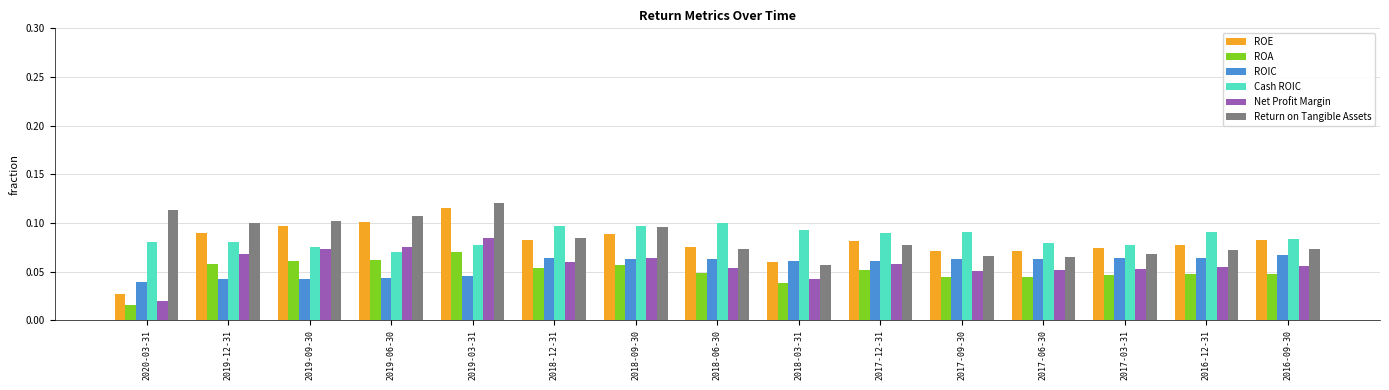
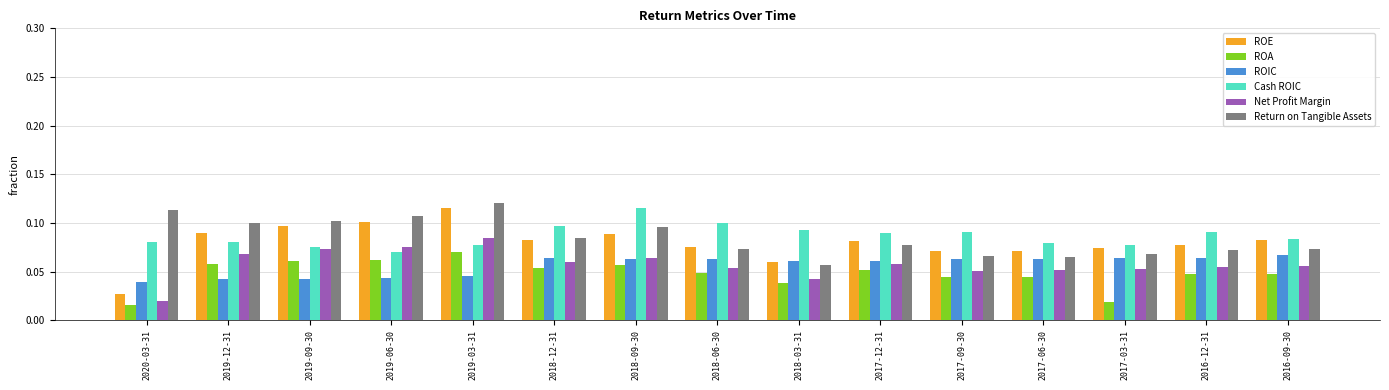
  {
    "ROE": {
      "2020-03-31": 0.03,
      "2019-12-31": 0.09,
      "2019-09-30": 0.10,
      "2019-06-30": 0.10,
      "2019-03-31": 0.12,
      "2018-12-31": 0.08,
      "2018-09-30": 0.09,
      "2018-06-30": 0.08,
      "2018-03-31": 0.06,
      "2017-12-31": 0.08,
      "2017-09-30": 0.07,
      "2017-06-30": 0.07,
      "2017-03-31": 0.07,
      "2016-12-31": 0.08,
      "2016-09-30": 0.08
    },
    "ROA": {
      "2020-03-31": 0.02,
      "2019-12-31": 0.06,
      "2019-09-30": 0.06,
      "2019-06-30": 0.06,
      "2019-03-31": 0.07,
      "2018-12-31": 0.05,
      "2018-09-30": 0.06,
      "2018-06-30": 0.05,
      "2018-03-31": 0.04,
      "2017-12-31": 0.05,
      "2017-09-30": 0.04,
      "2017-06-30": 0.04,
-     "2017-03-31": 0.05,
+     "2017-03-31": 0.02,
      "2016-12-31": 0.05,
      "2016-09-30": 0.05
    },
    "ROIC": {
      "2020-03-31": 0.04,
      "2019-12-31": 0.04,
      "2019-09-30": 0.04,
      "2019-06-30": 0.04,
      "2019-03-31": 0.05,
      "2018-12-31": 0.06,
      "2018-09-30": 0.06,
      "2018-06-30": 0.06,
      "2018-03-31": 0.06,
      "2017-12-31": 0.06,
      "2017-09-30": 0.06,
      "2017-06-30": 0.06,
      "2017-03-31": 0.06,
      "2016-12-31": 0.06,
      "2016-09-30": 0.07
    },
    "Cash ROIC": {
      "2020-03-31": 0.08,
      "2019-12-31": 0.08,
      "2019-09-30": 0.08,
      "2019-06-30": 0.07,
      "2019-03-31": 0.08,
      "2018-12-31": 0.10,
-     "2018-09-30": 0.10,
+     "2018-09-30": 0.12,
      "2018-06-30": 0.10,
      "2018-03-31": 0.09,
      "2017-12-31": 0.09,
      "2017-09-30": 0.09,
      "2017-06-30": 0.08,
      "2017-03-31": 0.08,
      "2016-12-31": 0.09,
      "2016-09-30": 0.08
    },
    "Net Profit Margin": {
      "2020-03-31": 0.02,
      "2019-12-31": 0.07,
      "2019-09-30": 0.07,
      "2019-06-30": 0.08,
      "2019-03-31": 0.08,
      "2018-12-31": 0.06,
      "2018-09-30": 0.06,
      "2018-06-30": 0.05,
      "2018-03-31": 0.04,
      "2017-12-31": 0.06,
      "2017-09-30": 0.05,
      "2017-06-30": 0.05,
      "2017-03-31": 0.05,
      "2016-12-31": 0.05,
      "2016-09-30": 0.06
    },
    "Return on Tangible Assets": {
      "2020-03-31": 0.11,
      "2019-12-31": 0.10,
      "2019-09-30": 0.10,
      "2019-06-30": 0.11,
      "2019-03-31": 0.12,
      "2018-12-31": 0.08,
      "2018-09-30": 0.10,
      "2018-06-30": 0.07,
      "2018-03-31": 0.06,
      "2017-12-31": 0.08,
      "2017-09-30": 0.07,
      "2017-06-30": 0.06,
      "2017-03-31": 0.07,
      "2016-12-31": 0.07,
      "2016-09-30": 0.07
    }
  }
